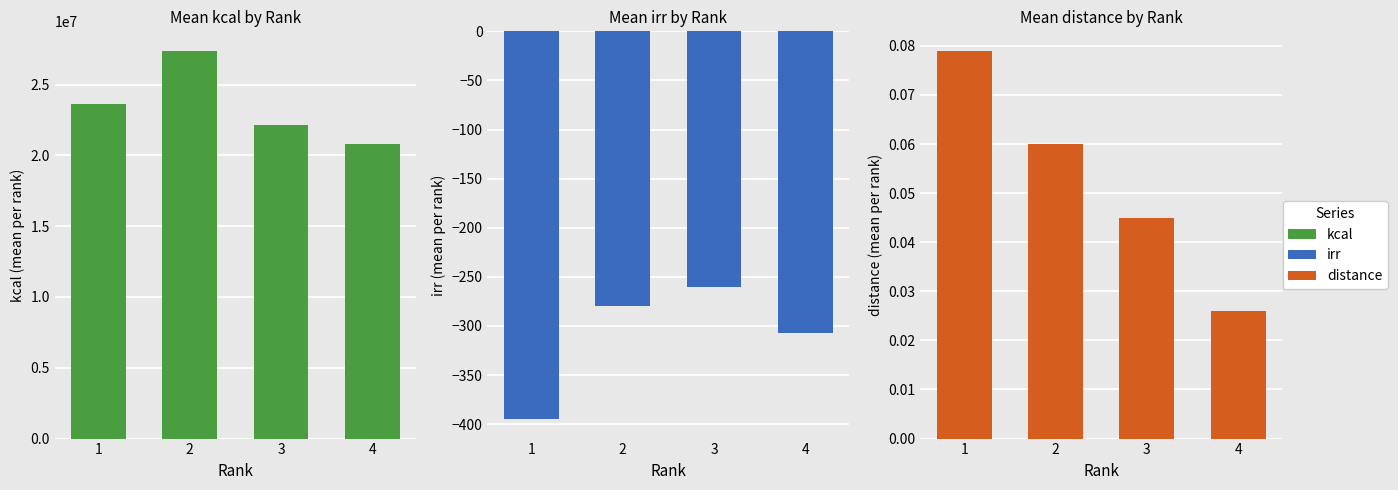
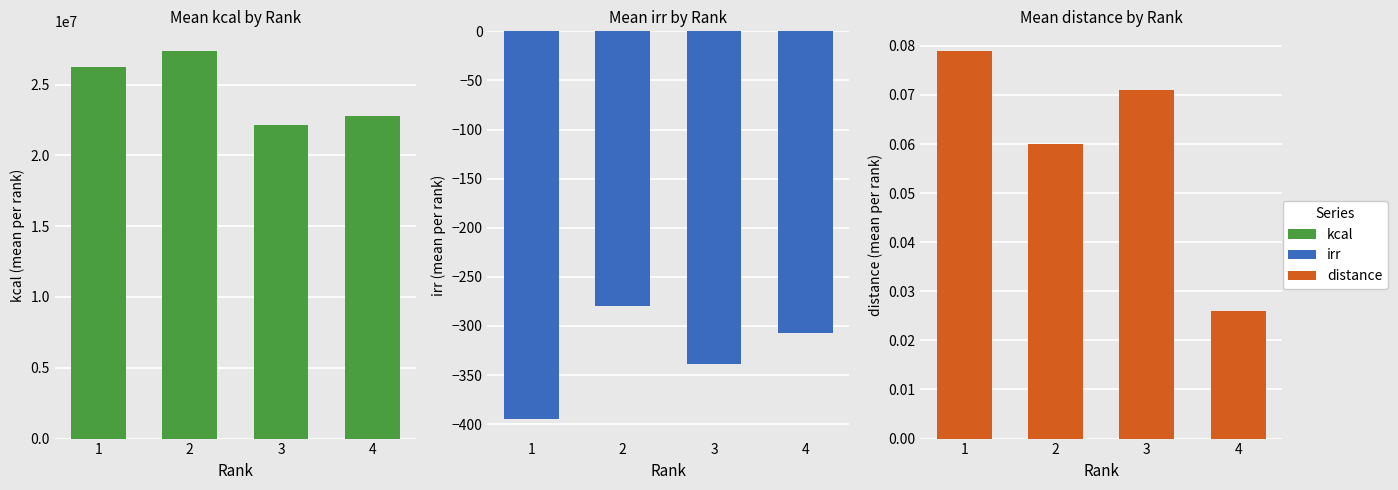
  {
    "Mean kcal by Rank": {
-     "1": 23600000,
+     "1": 26300000,
      "2": 27400000,
      "3": 22100000,
-     "4": 20800000
+     "4": 22800000
    },
    "Mean irr by Rank": {
      "1": -390,
      "2": -280,
-     "3": -260,
+     "3": -340,
      "4": -310
    },
    "Mean distance by Rank": {
      "1": 0.079,
      "2": 0.060,
-     "3": 0.045,
+     "3": 0.071,
      "4": 0.026
    }
  }
